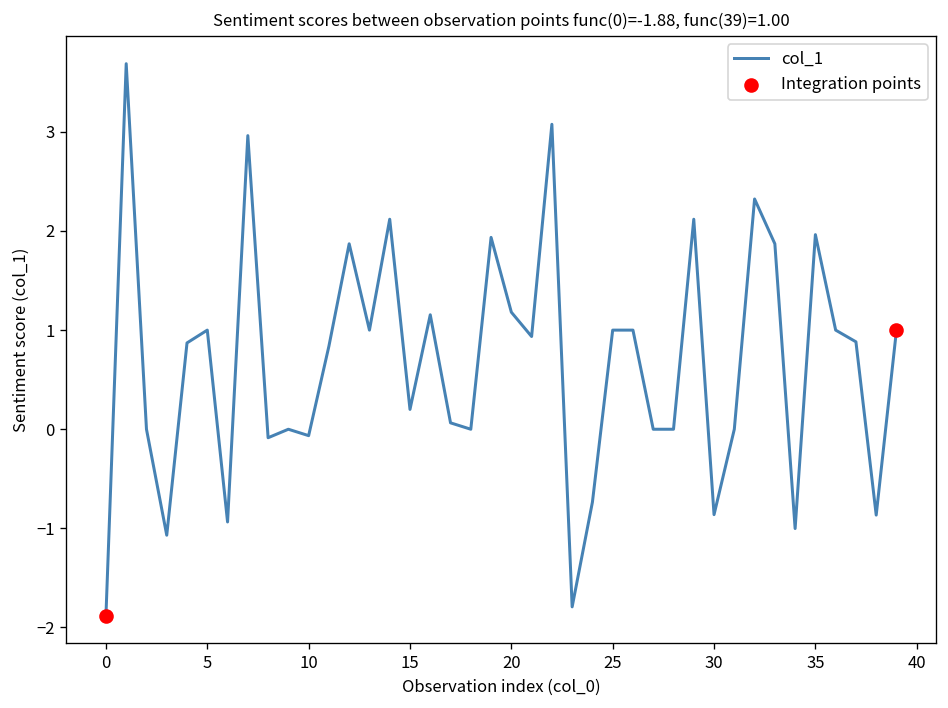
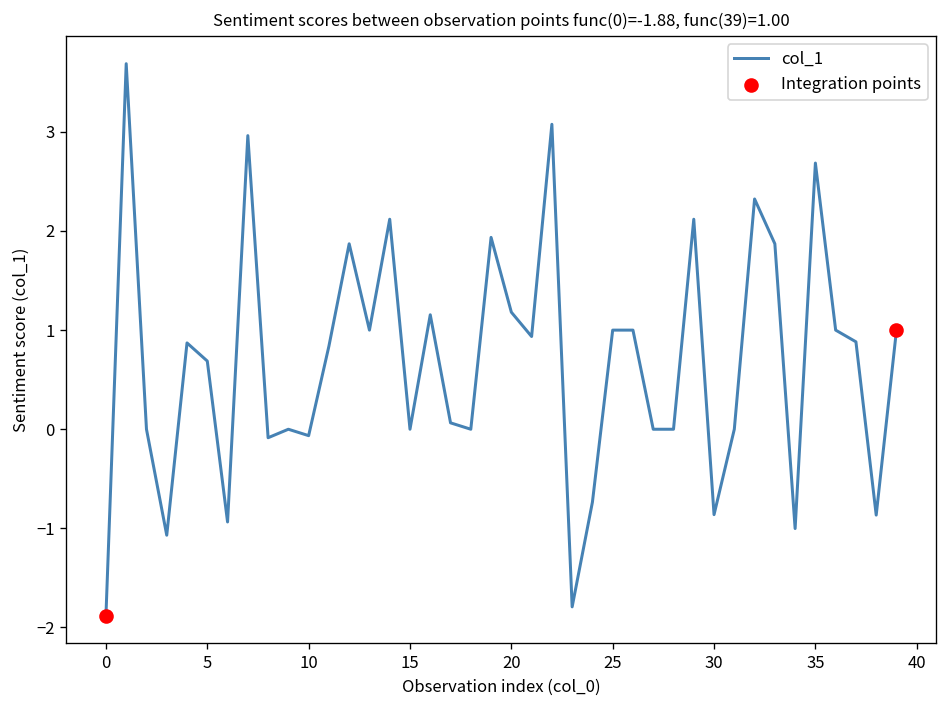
  {
    "col_1": {
-     "5": 1.0,
+     "5": 0.7,
      "10": -0.1,
-     "15": 0.2,
+     "15": 0.0,
      "20": 1.2,
      "25": 1.0,
      "30": -0.9,
-     "35": 2.0
+     "35": 2.7
    }
  }
